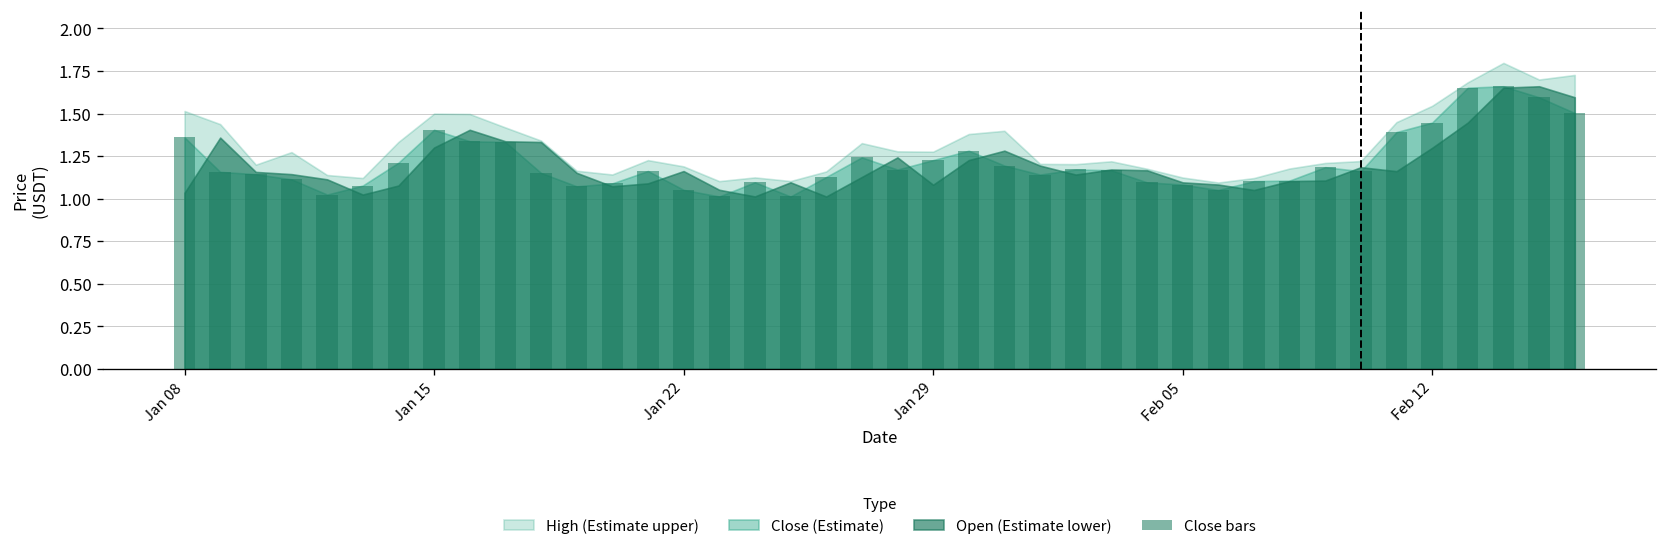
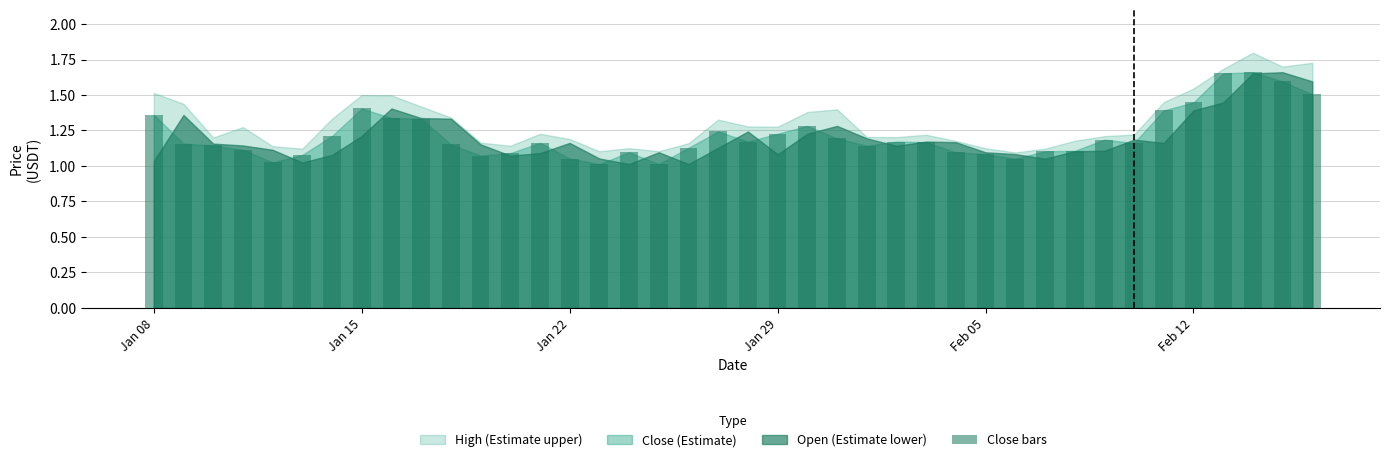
  {
    "Open (Estimate lower)": {
      "Jan 08": 1.03,
-     "Jan 15": 1.30,
+     "Jan 15": 1.21,
      "Jan 22": 1.16,
      "Jan 29": 1.08,
-     "Feb 12": 1.30
+     "Feb 12": 1.39
    }
  }
